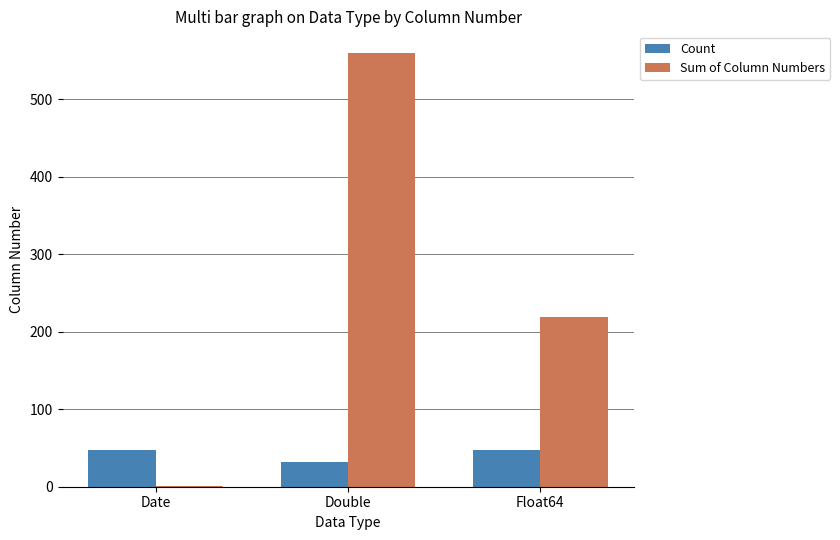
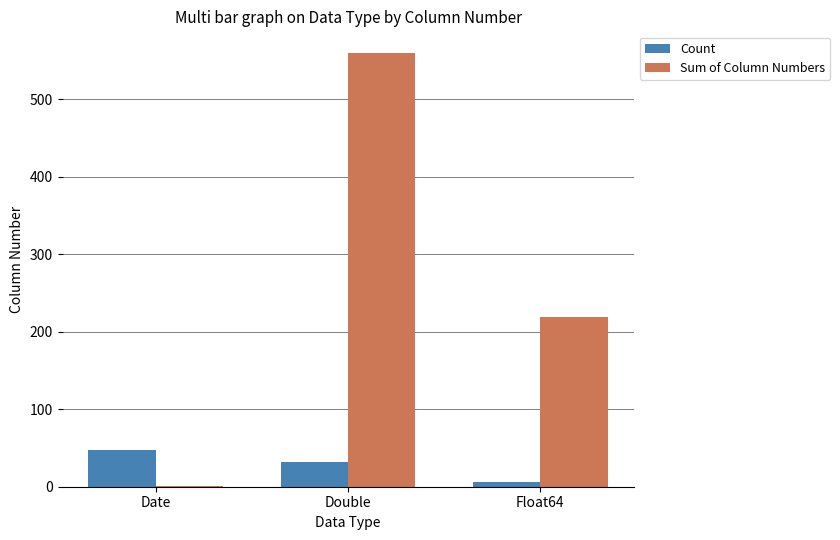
  {
    "Count": {
      "Date": 50,
      "Double": 30,
-     "Float64": 50
+     "Float64": 10
    },
    "Sum of Column Numbers": {
      "Double": 560,
      "Float64": 220
    }
  }
